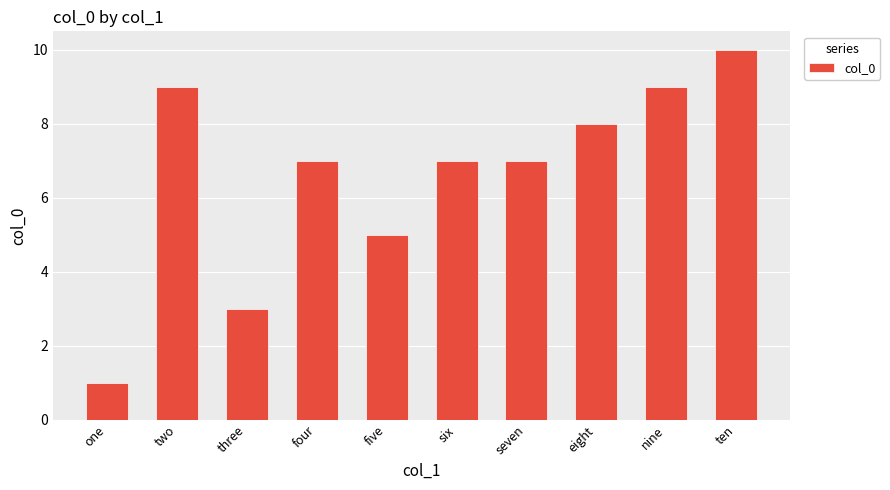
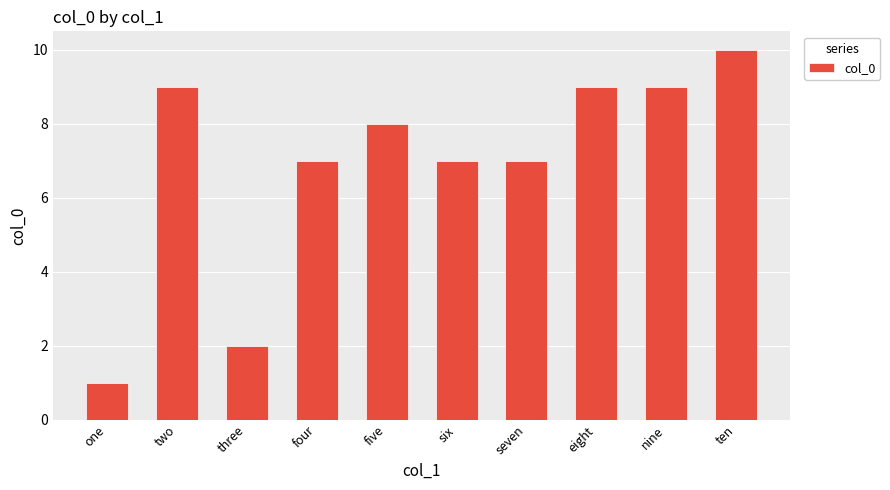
  {
    "one": 1,
    "two": 9,
-   "three": 3,
+   "three": 2,
    "four": 7,
-   "five": 5,
+   "five": 8,
    "six": 7,
    "seven": 7,
-   "eight": 8,
+   "eight": 9,
    "nine": 9,
    "ten": 10
  }
